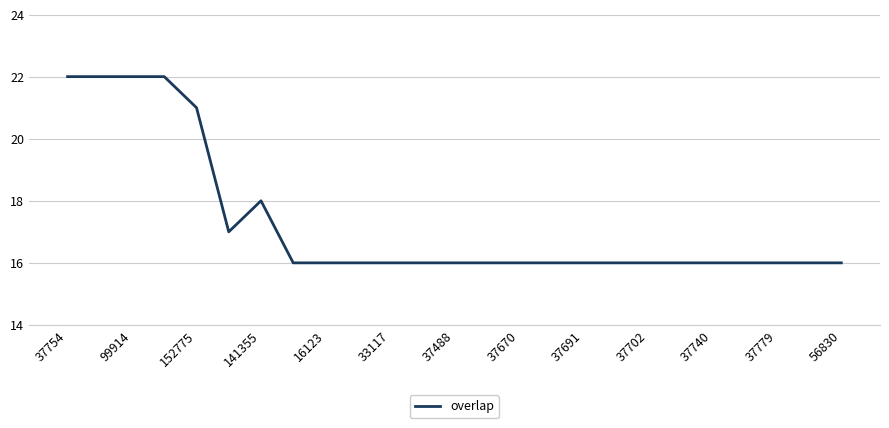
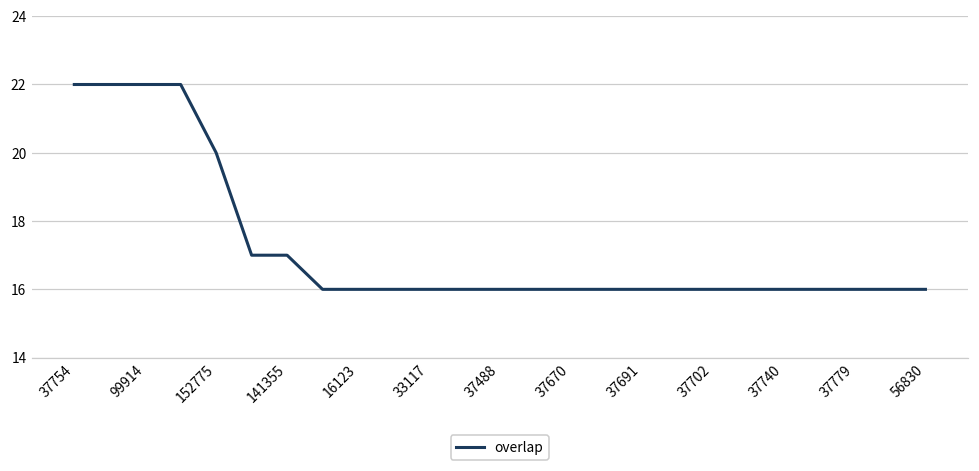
  {
    "37754": 22,
    "99914": 22,
-   "152775": 21,
-   "141355": 18,
+   "152775": 20,
+   "141355": 17,
    "16123": 16,
    "33117": 16,
    "37488": 16,
    "37670": 16,
    "37691": 16,
    "37702": 16,
    "37740": 16,
    "37779": 16,
    "56830": 16
  }
